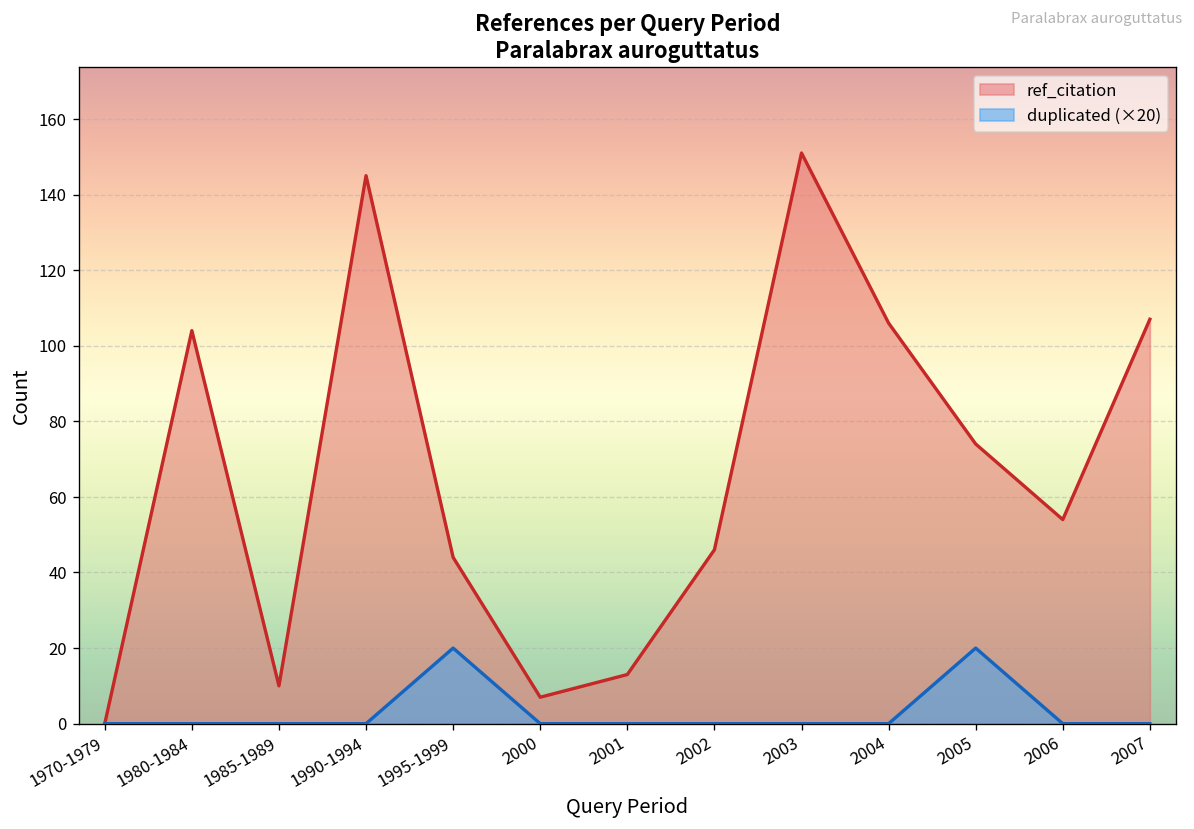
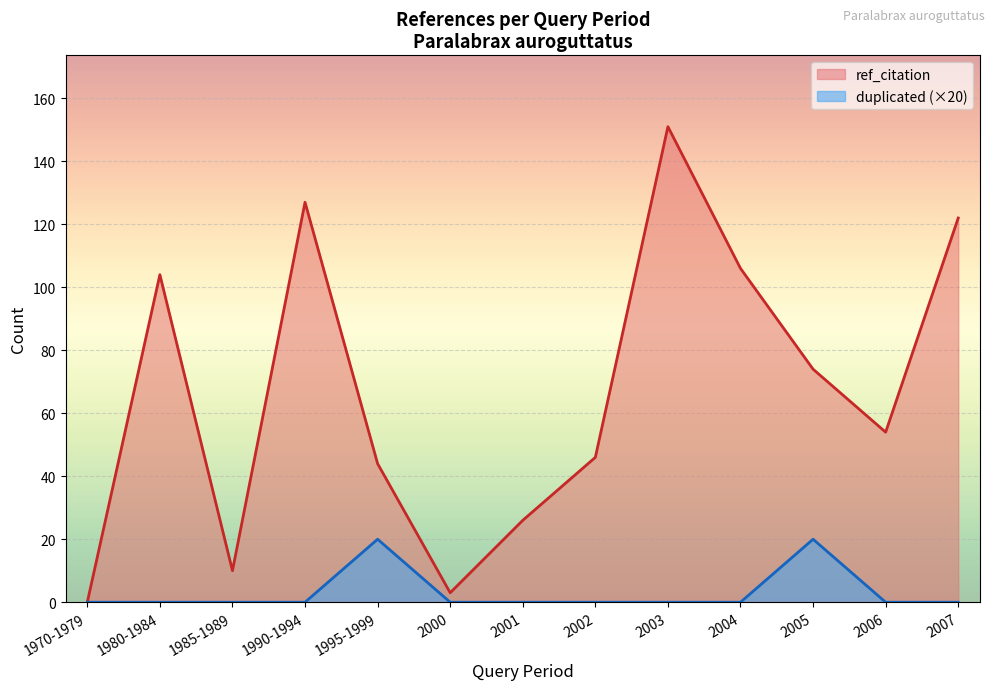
  {
    "ref_citation": {
      "1980-1984": 104,
      "1985-1989": 10,
-     "1990-1994": 145,
+     "1990-1994": 127,
      "1995-1999": 44,
-     "2000": 7,
-     "2001": 13,
+     "2000": 3,
+     "2001": 26,
      "2002": 46,
      "2003": 151,
      "2004": 106,
      "2005": 74,
      "2006": 54,
-     "2007": 107
+     "2007": 122
    },
    "duplicated (×20)": {
      "1980-1984": 0,
      "1985-1989": 0,
      "1990-1994": 0,
      "1995-1999": 20,
      "2000": 0,
      "2001": 0,
      "2002": 0,
      "2003": 0,
      "2004": 0,
      "2005": 20,
      "2006": 0,
      "2007": 0
    }
  }
